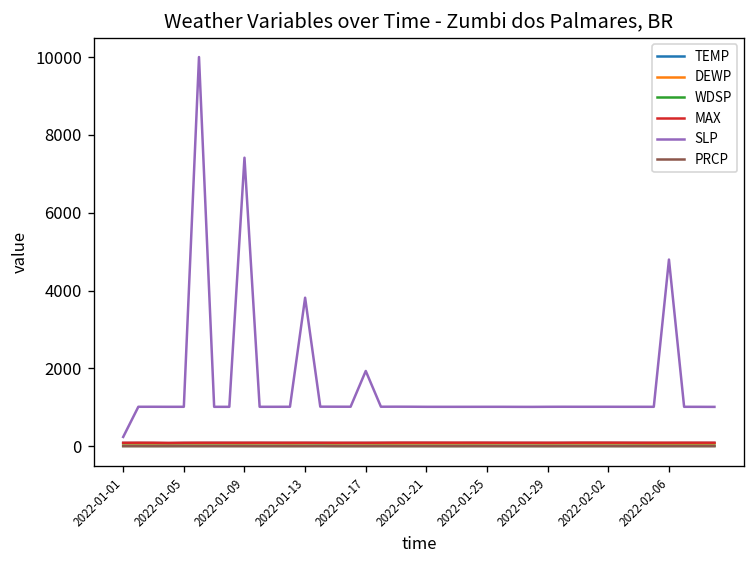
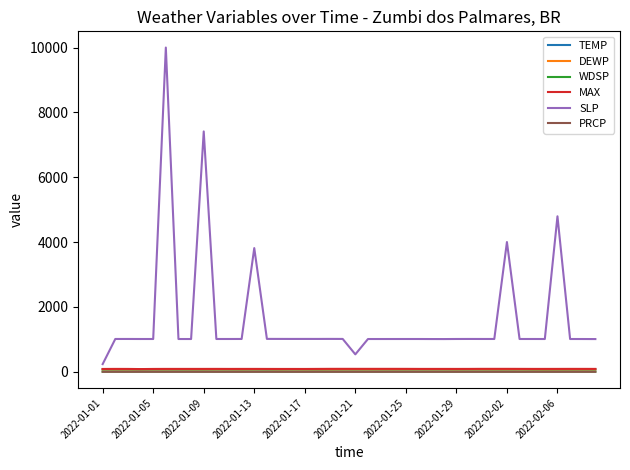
  {
    "SLP": {
      "2022-01-01": 200,
      "2022-01-05": 1000,
      "2022-01-09": 7400,
      "2022-01-13": 3800,
-     "2022-01-17": 1900,
-     "2022-01-21": 1000,
+     "2022-01-17": 1000,
+     "2022-01-21": 500,
      "2022-01-25": 1000,
      "2022-01-29": 1000,
-     "2022-02-02": 1000,
+     "2022-02-02": 4000,
      "2022-02-06": 4800
    }
  }
